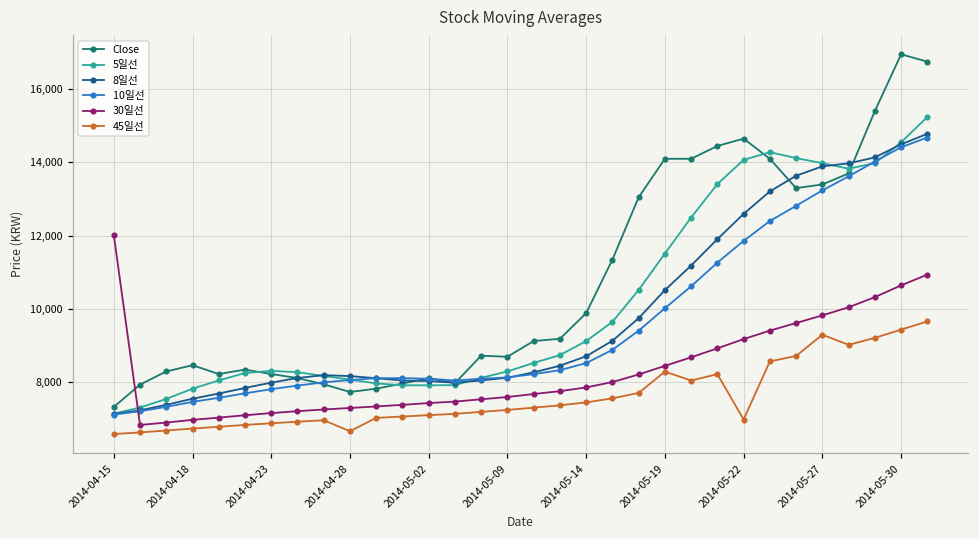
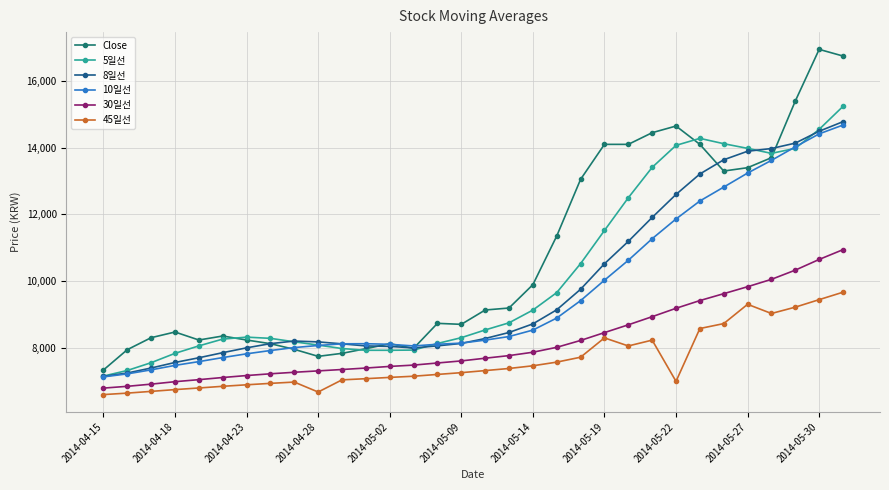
  {
    "5일선": {
      "2014-04-18": "7,800",
      "2014-04-23": "8,300",
      "2014-05-02": "7,900",
      "2014-05-09": "8,300",
      "2014-05-14": "9,100",
      "2014-05-19": "11,500",
      "2014-05-22": "14,100",
      "2014-05-27": "14,000"
    },
    "10일선": {
      "2014-04-18": "7,500",
      "2014-04-23": "7,800",
      "2014-05-14": "8,500",
      "2014-05-19": "10,000",
      "2014-05-22": "11,900",
      "2014-05-27": "13,200",
      "2014-05-30": "14,400"
    },
    "30일선": {
-     "2014-04-15": "12,000",
+     "2014-04-15": "6,800",
      "2014-04-18": "7,000",
      "2014-04-23": "7,200",
      "2014-04-28": "7,300",
      "2014-05-02": "7,400",
      "2014-05-09": "7,600",
      "2014-05-14": "7,900",
      "2014-05-19": "8,500",
      "2014-05-22": "9,200",
      "2014-05-27": "9,800",
      "2014-05-30": "10,600"
    },
    "45일선": {
      "2014-04-15": "6,600",
      "2014-04-18": "6,700",
      "2014-04-23": "6,900",
      "2014-04-28": "6,700",
      "2014-05-02": "7,100",
      "2014-05-09": "7,300",
      "2014-05-14": "7,500",
      "2014-05-19": "8,300",
      "2014-05-22": "7,000",
      "2014-05-27": "9,300",
      "2014-05-30": "9,400"
    }
  }
